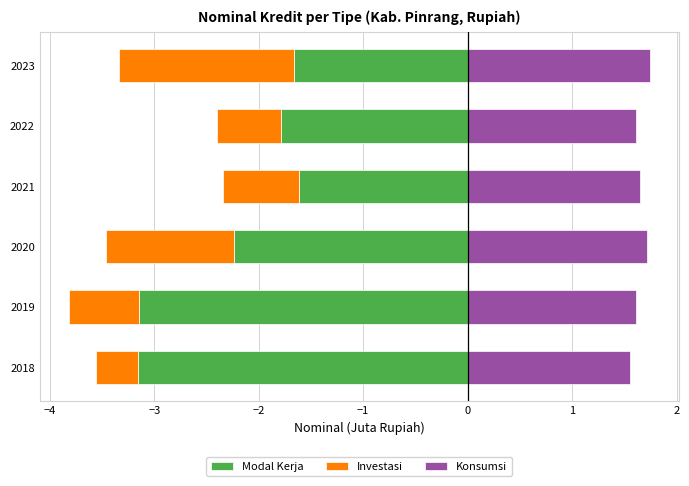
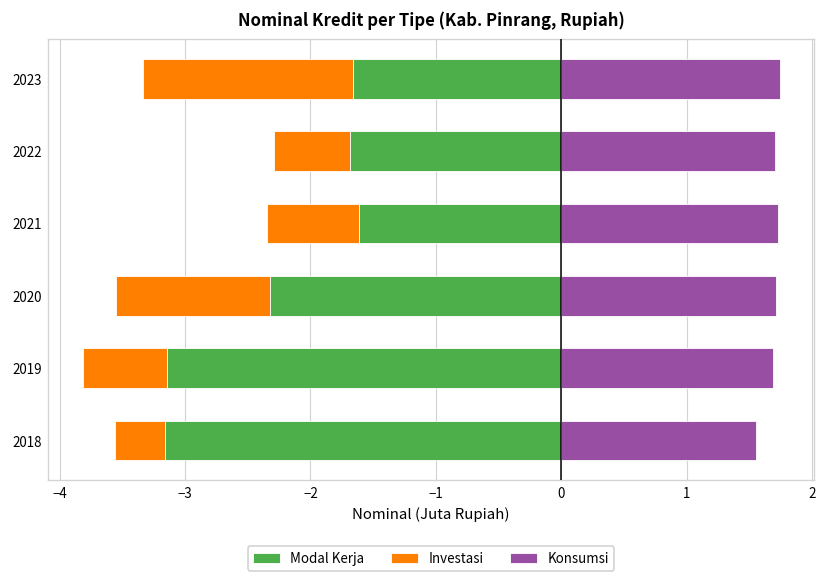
  {
    "Modal Kerja": {
      "2023": -1.66,
-     "2022": -1.79,
+     "2022": -1.69,
      "2021": -1.61,
-     "2020": -2.24,
+     "2020": -2.32,
      "2019": -3.14,
      "2018": -3.16
    },
    "Investasi": {
      "2023": -1.68,
      "2022": -0.61,
      "2021": -0.73,
      "2020": -1.23,
      "2019": -0.67,
      "2018": -0.40
    },
    "Konsumsi": {
      "2023": 1.74,
-     "2022": 1.61,
-     "2021": 1.65,
+     "2022": 1.70,
+     "2021": 1.73,
      "2020": 1.72,
-     "2019": 1.61,
+     "2019": 1.69,
      "2018": 1.55
    }
  }
